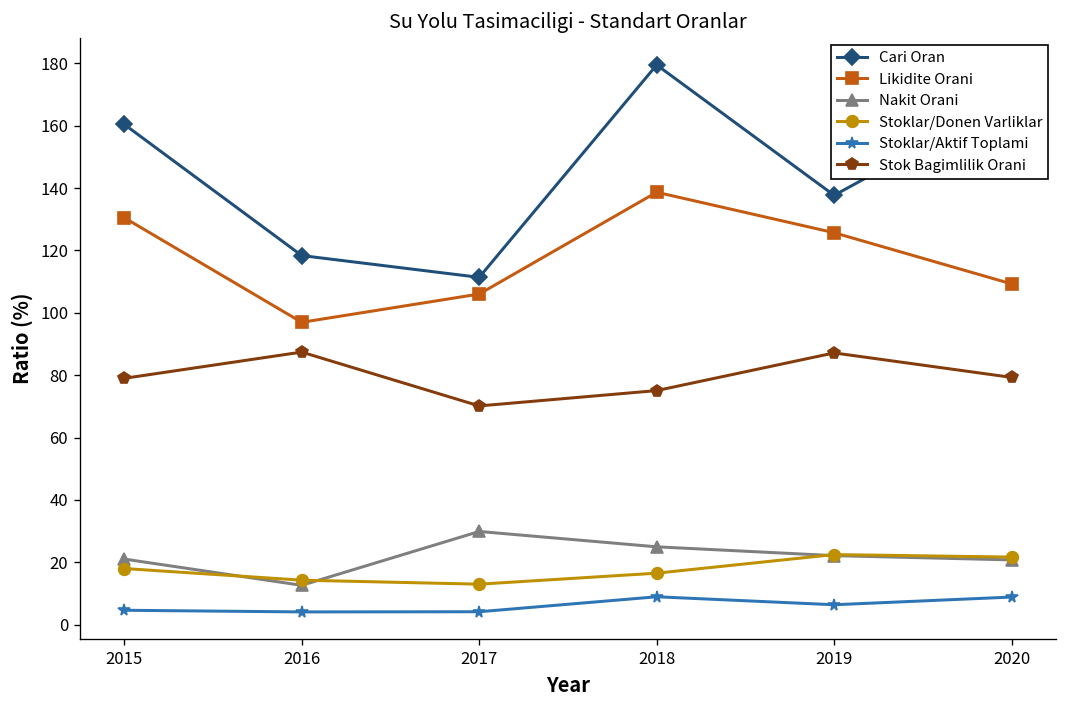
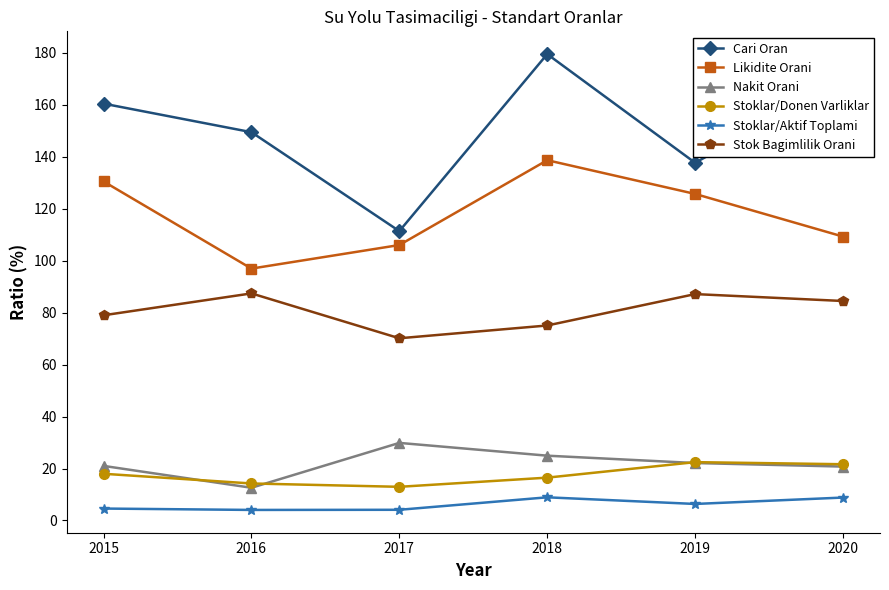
  {
    "Cari Oran": {
      "2015": 160,
-     "2016": 118,
+     "2016": 149,
      "2017": 111,
      "2018": 180,
      "2019": 138
    },
    "Nakit Orani": {
      "2015": 21,
      "2016": 13,
      "2017": 30,
      "2018": 25
    },
    "Stoklar/Aktif Toplami": {
      "2015": 5,
      "2016": 4,
      "2017": 4,
      "2018": 9,
      "2019": 6,
      "2020": 9
    },
    "Stok Bagimlilik Orani": {
      "2015": 79,
      "2016": 87,
      "2017": 70,
      "2018": 75,
      "2019": 87,
-     "2020": 79
+     "2020": 84
    }
  }
